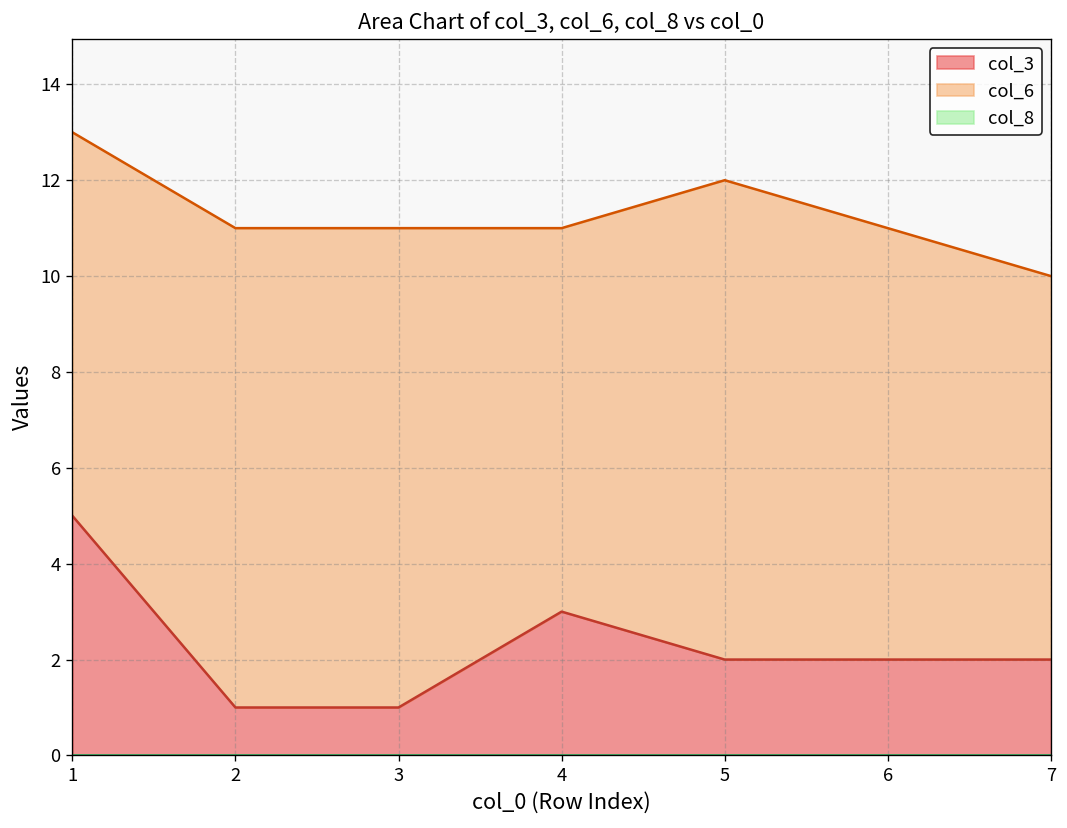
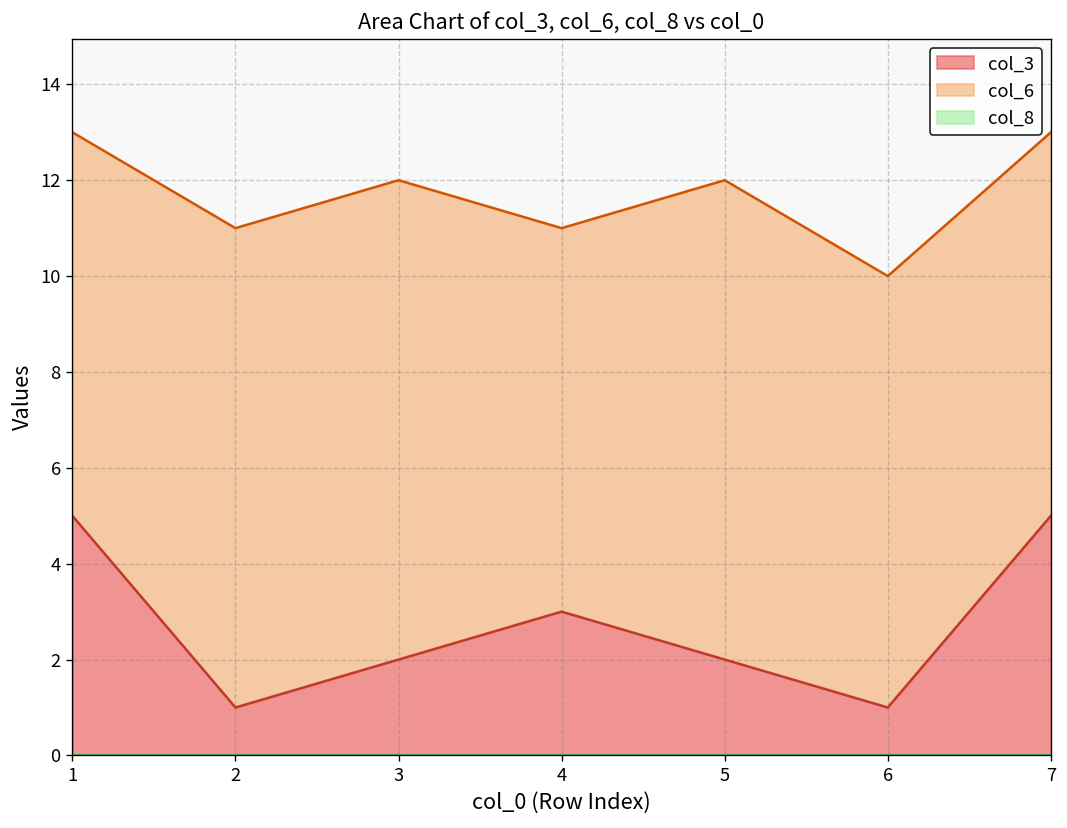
  {
    "col_3": {
      "1": 5,
      "2": 1,
-     "3": 1,
+     "3": 2,
      "4": 3,
      "5": 2,
-     "6": 2,
-     "7": 2
+     "6": 1,
+     "7": 5
    },
    "col_6": {
      "1": 8,
      "2": 10,
      "3": 10,
      "4": 8,
      "5": 10,
      "6": 9,
      "7": 8
    },
    "col_8": {
      "1": 0,
      "2": 0,
      "3": 0,
      "4": 0,
      "5": 0,
      "6": 0,
      "7": 0
    }
  }
